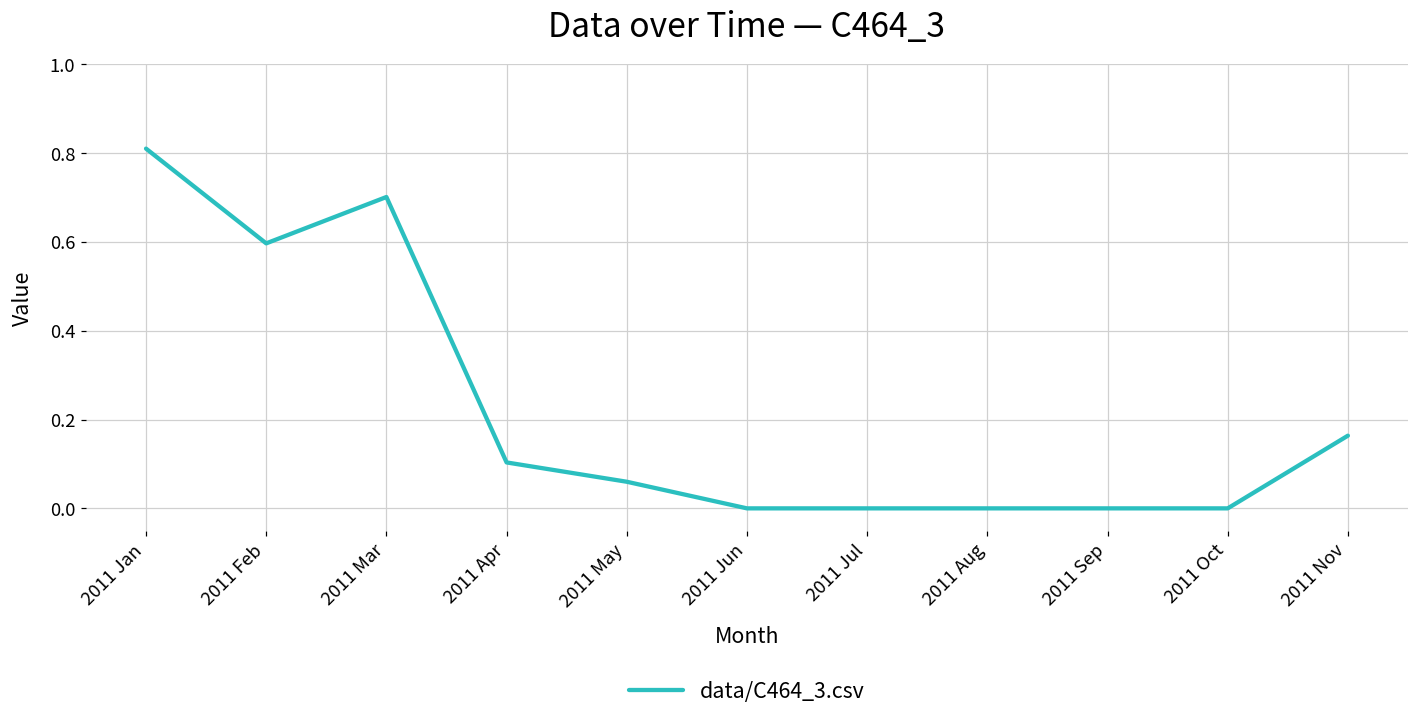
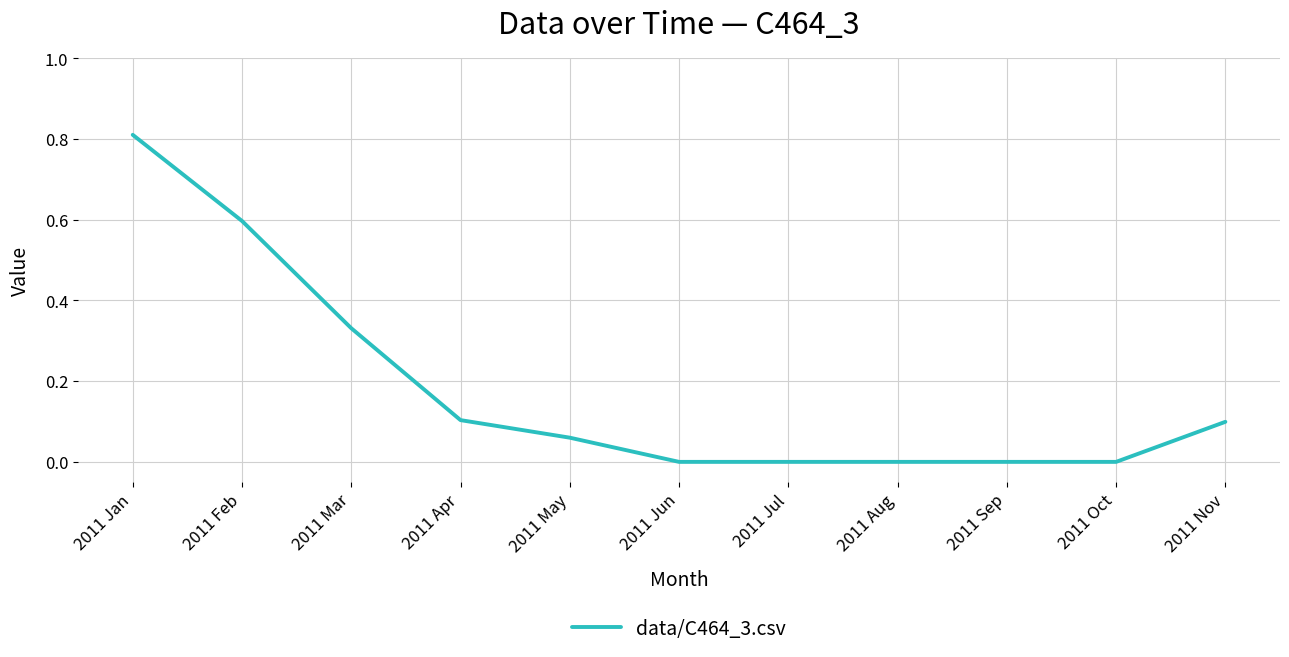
  {
    "2011 Jan": 0.81,
    "2011 Feb": 0.60,
-   "2011 Mar": 0.70,
+   "2011 Mar": 0.33,
    "2011 Apr": 0.10,
    "2011 May": 0.06,
    "2011 Jun": 0.00,
    "2011 Jul": 0.00,
    "2011 Aug": 0.00,
    "2011 Sep": 0.00,
    "2011 Oct": 0.00,
-   "2011 Nov": 0.16
+   "2011 Nov": 0.10
  }
